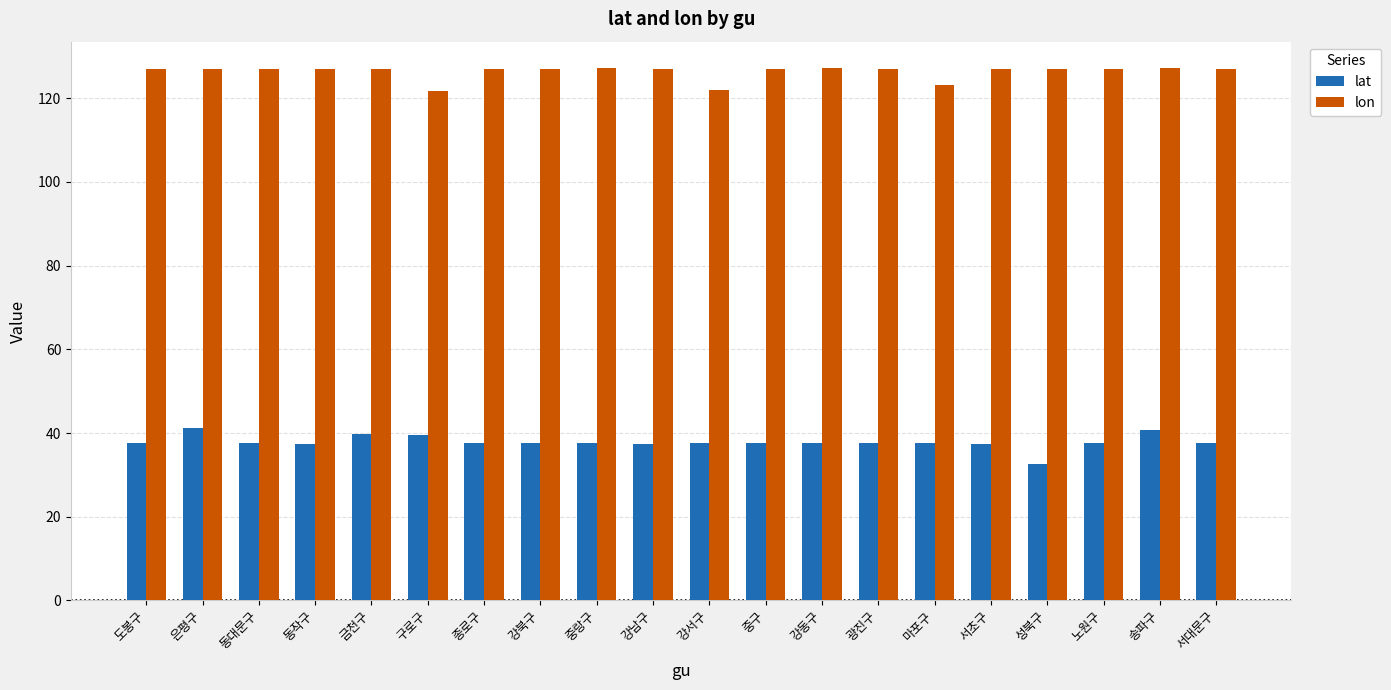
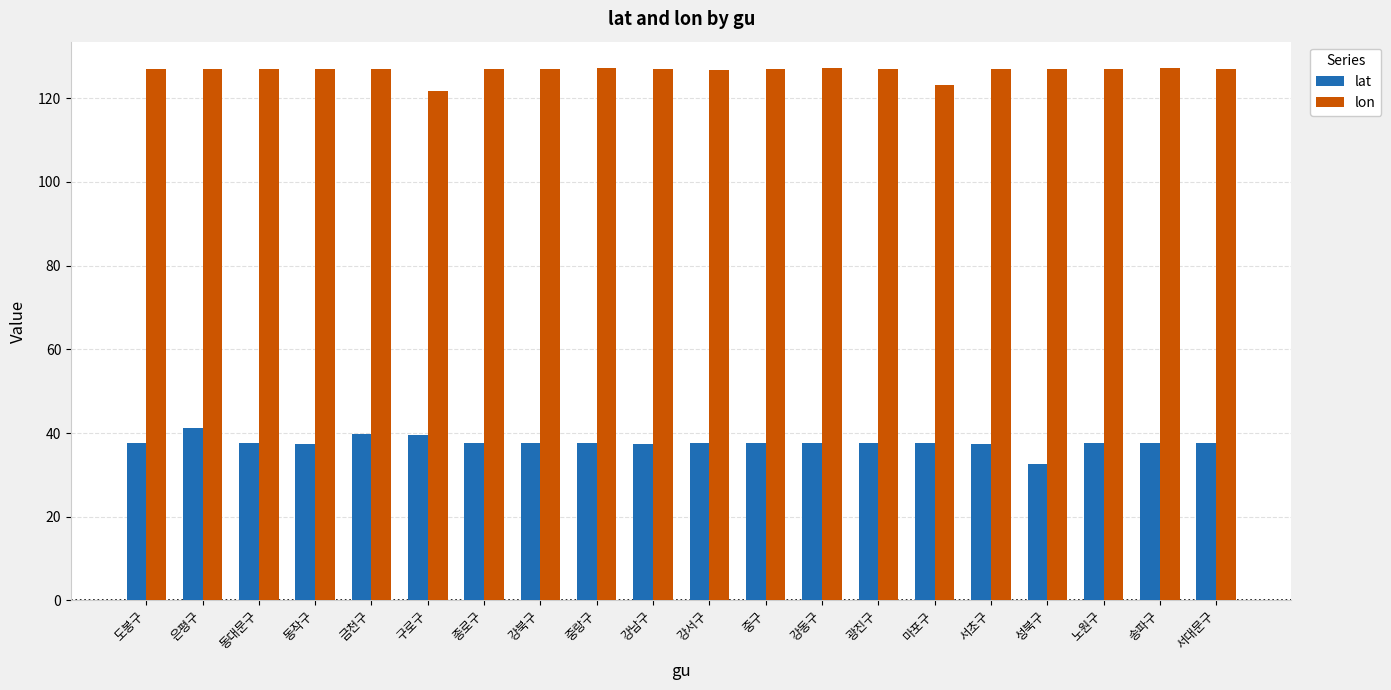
  {
    "lat": {
      "도봉구": 38,
      "은평구": 41,
      "동대문구": 38,
      "동작구": 37,
      "금천구": 40,
      "구로구": 40,
      "종로구": 38,
      "강북구": 38,
      "중랑구": 38,
      "강남구": 37,
      "강서구": 38,
      "중구": 38,
      "강동구": 38,
      "광진구": 38,
      "마포구": 38,
      "서초구": 37,
      "성북구": 32,
      "노원구": 38,
-     "송파구": 41,
+     "송파구": 38,
      "서대문구": 38
    },
    "lon": {
      "도봉구": 127,
      "은평구": 127,
      "동대문구": 127,
      "동작구": 127,
      "금천구": 127,
      "구로구": 122,
      "종로구": 127,
      "강북구": 127,
      "중랑구": 127,
      "강남구": 127,
-     "강서구": 122,
+     "강서구": 127,
      "중구": 127,
      "강동구": 127,
      "광진구": 127,
      "마포구": 123,
      "서초구": 127,
      "성북구": 127,
      "노원구": 127,
      "송파구": 127,
      "서대문구": 127
    }
  }
